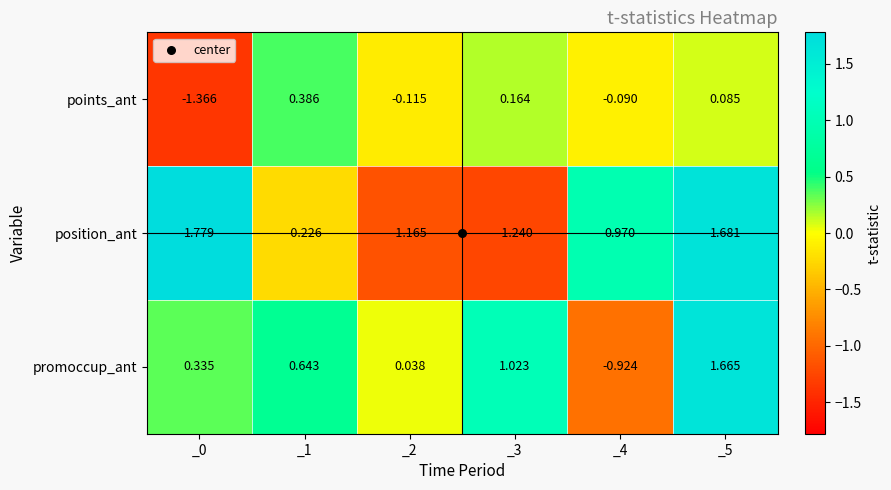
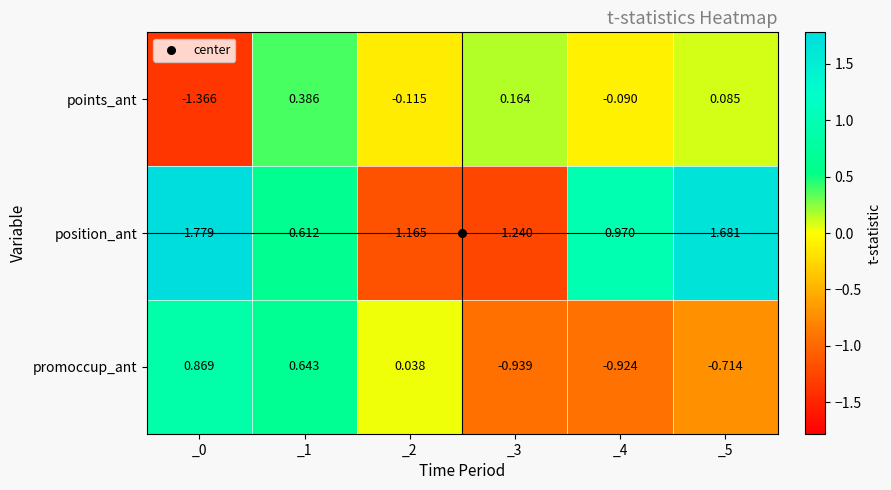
  {
    "points_ant": {
      "_0": -1.366,
      "_1": 0.386,
      "_2": -0.115,
      "_3": 0.164,
      "_4": -0.090,
      "_5": 0.085
    },
    "position_ant": {
      "_0": 1.779,
-     "_1": -0.226,
+     "_1": 0.612,
      "_2": -1.165,
      "_3": -1.240,
      "_4": 0.970,
      "_5": 1.681
    },
    "promoccup_ant": {
-     "_0": 0.335,
+     "_0": 0.869,
      "_1": 0.643,
      "_2": 0.038,
-     "_3": 1.023,
+     "_3": -0.939,
      "_4": -0.924,
-     "_5": 1.665
+     "_5": -0.714
    }
  }
